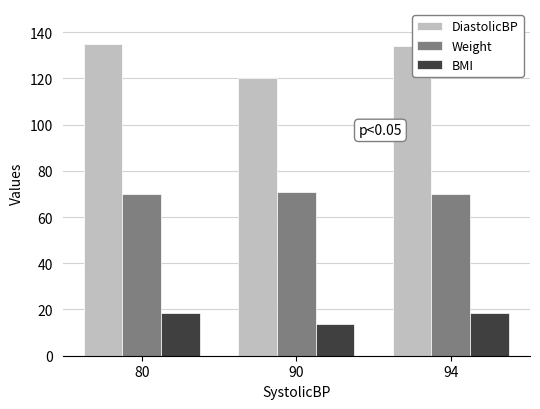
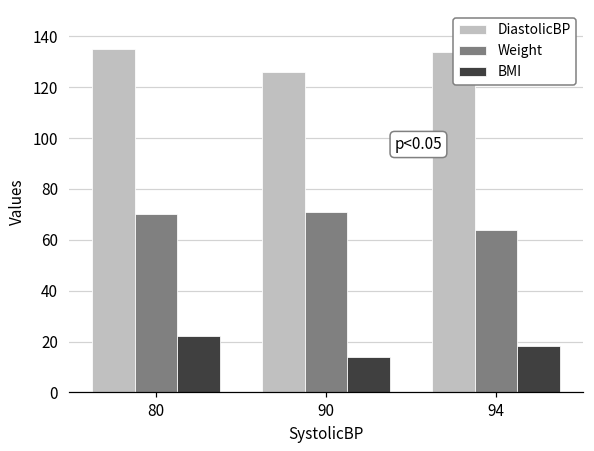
  {
    "DiastolicBP": {
      "80": 135,
-     "90": 120
+     "90": 126
    },
    "Weight": {
      "80": 70,
      "90": 71,
-     "94": 70
+     "94": 64
    },
    "BMI": {
-     "80": 19,
+     "80": 22,
      "90": 14,
      "94": 18
    }
  }
